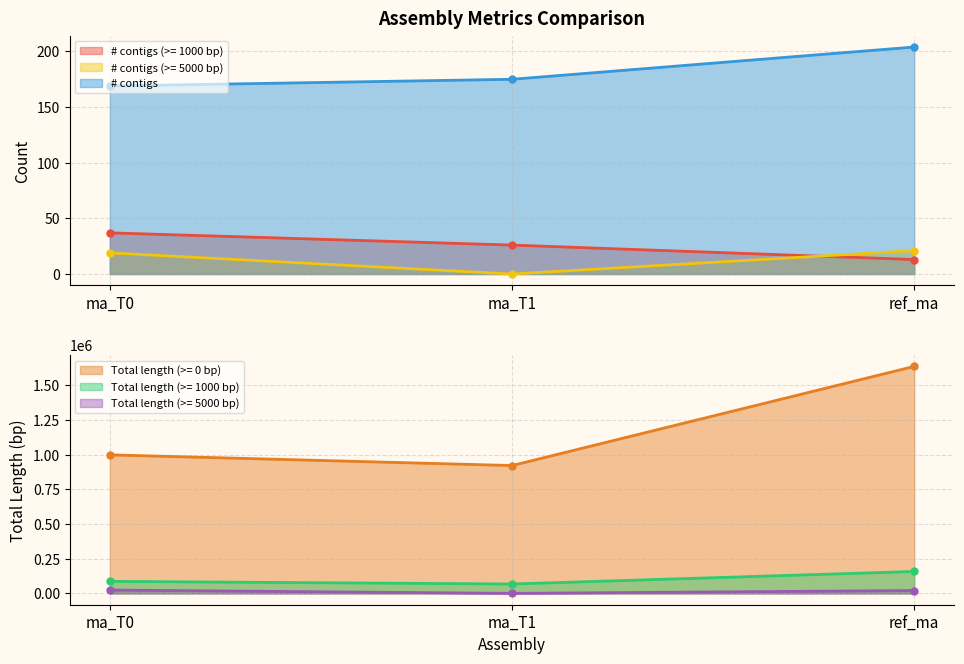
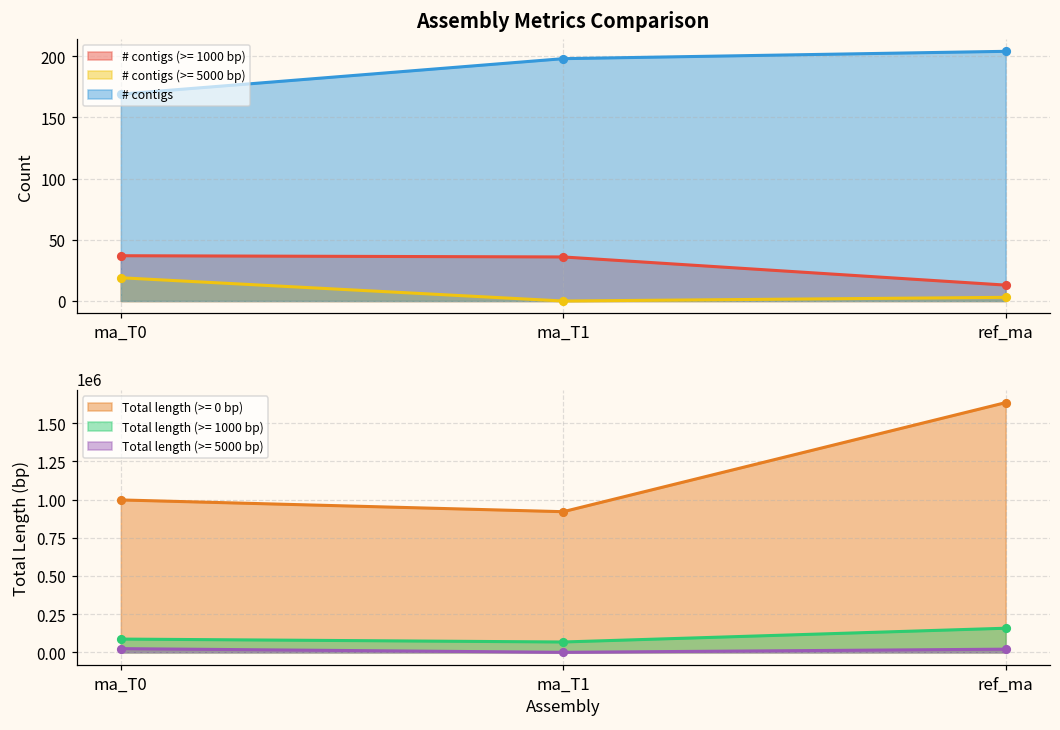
  {
    "Assembly Metrics Comparison": {
      "# contigs (>= 1000 bp)": {
        "ma_T0": 37,
-       "ma_T1": 26,
+       "ma_T1": 36,
        "ref_ma": 13
      },
      "# contigs (>= 5000 bp)": {
        "ma_T0": 19,
        "ma_T1": 0,
-       "ref_ma": 21
+       "ref_ma": 3
      },
      "# contigs": {
-       "ma_T1": 175,
+       "ma_T1": 198,
        "ref_ma": 204
      }
    }
  }
